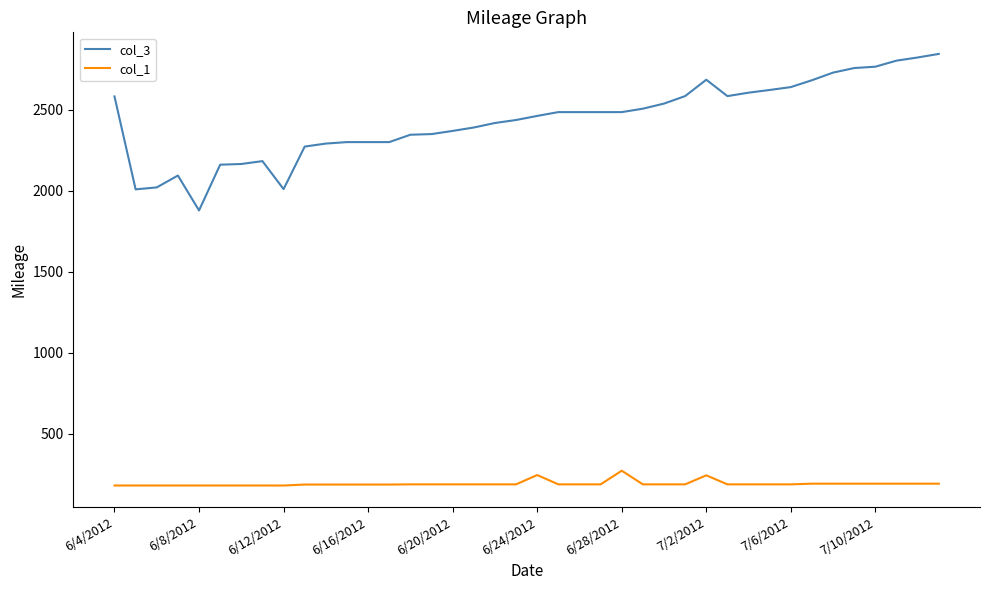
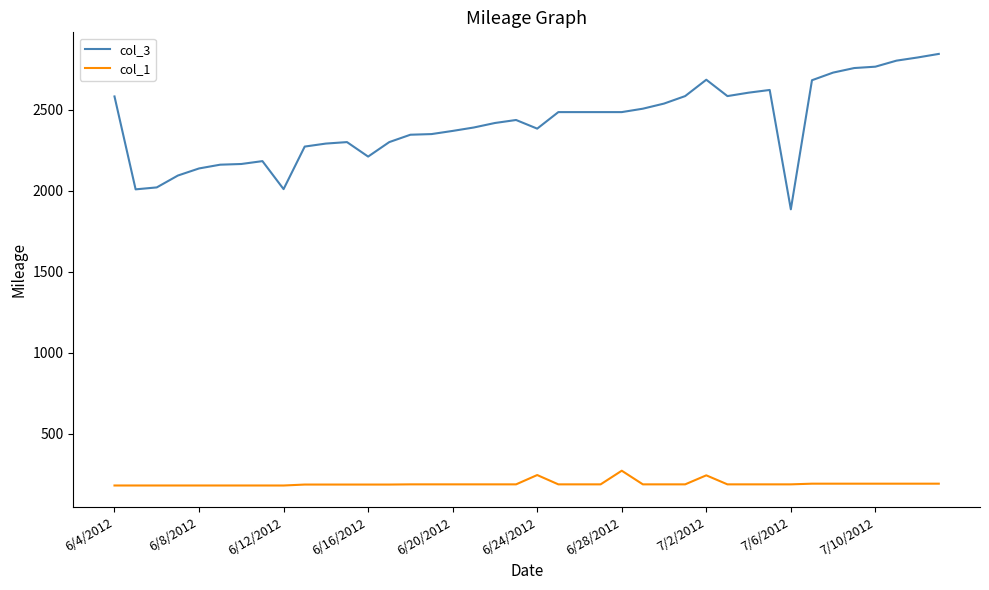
  {
    "col_3": {
      "6/4/2012": 2580,
-     "6/8/2012": 1880,
+     "6/8/2012": 2140,
      "6/12/2012": 2010,
-     "6/16/2012": 2300,
+     "6/16/2012": 2210,
      "6/20/2012": 2370,
-     "6/24/2012": 2460,
+     "6/24/2012": 2380,
      "6/28/2012": 2490,
      "7/2/2012": 2690,
-     "7/6/2012": 2640,
+     "7/6/2012": 1890,
      "7/10/2012": 2770
    },
    "col_1": {
      "6/4/2012": 180,
      "6/8/2012": 180,
      "6/12/2012": 180,
      "6/16/2012": 190,
      "6/20/2012": 190,
      "6/24/2012": 250,
      "6/28/2012": 270,
      "7/2/2012": 240,
      "7/6/2012": 190,
      "7/10/2012": 190
    }
  }
